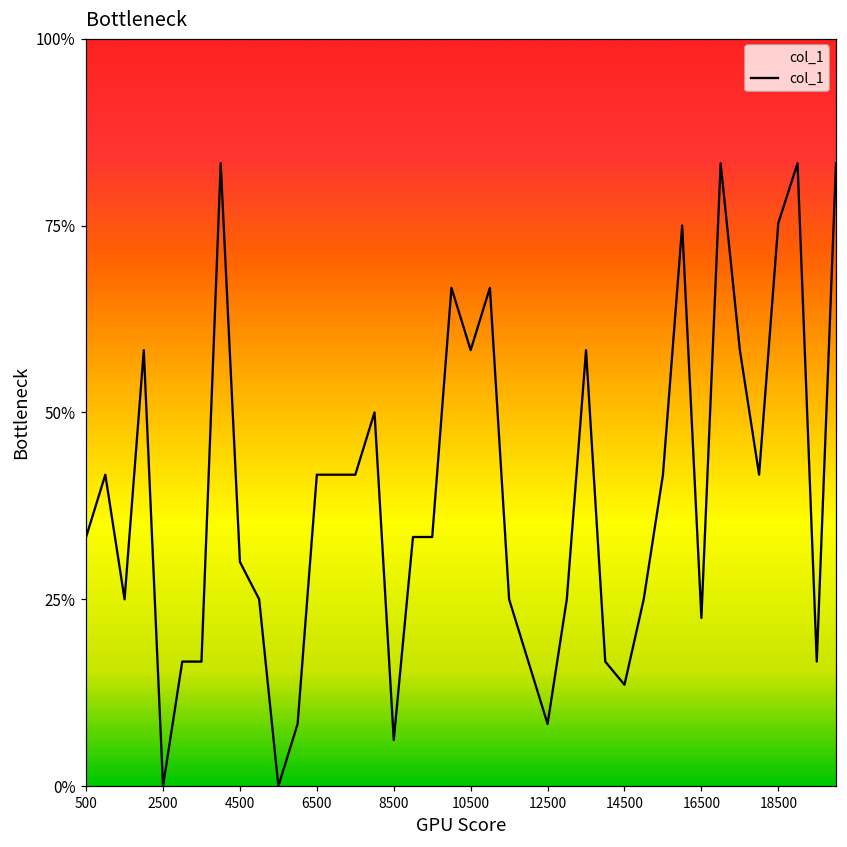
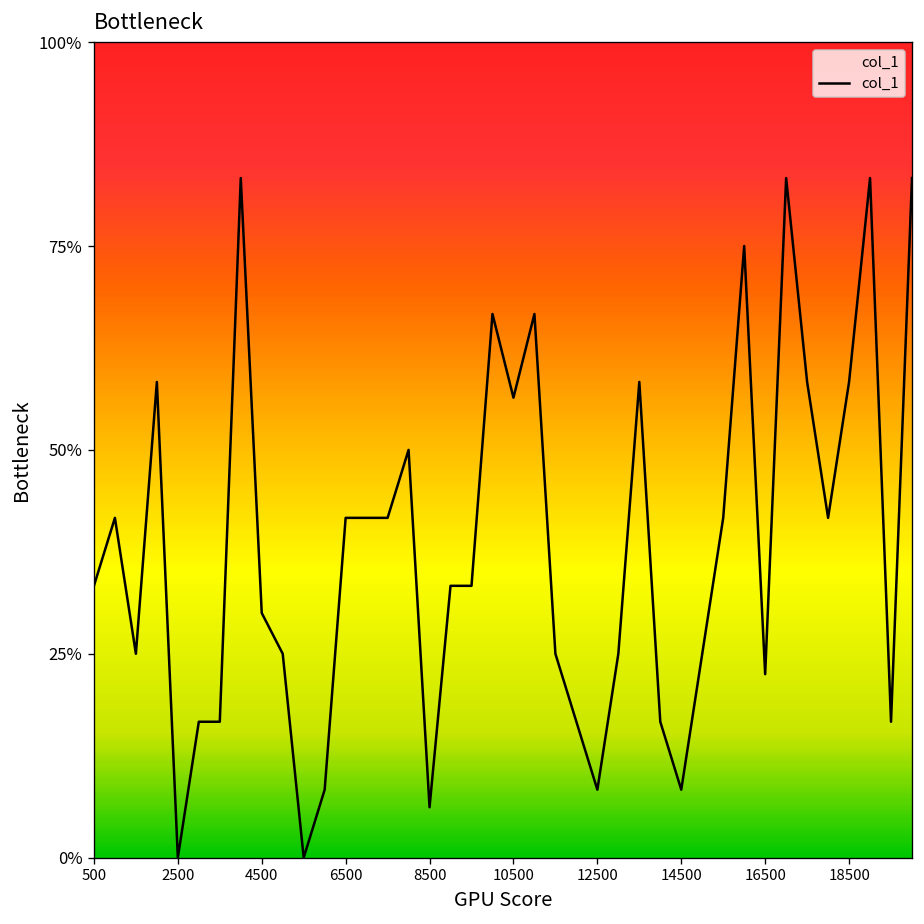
  {
    "500": "33%",
    "2500": "0%",
    "4500": "30%",
    "6500": "42%",
    "8500": "6%",
-   "10500": "58%",
+   "10500": "56%",
    "12500": "8%",
-   "14500": "14%",
+   "14500": "8%",
    "16500": "23%",
-   "18500": "75%"
+   "18500": "58%"
  }
